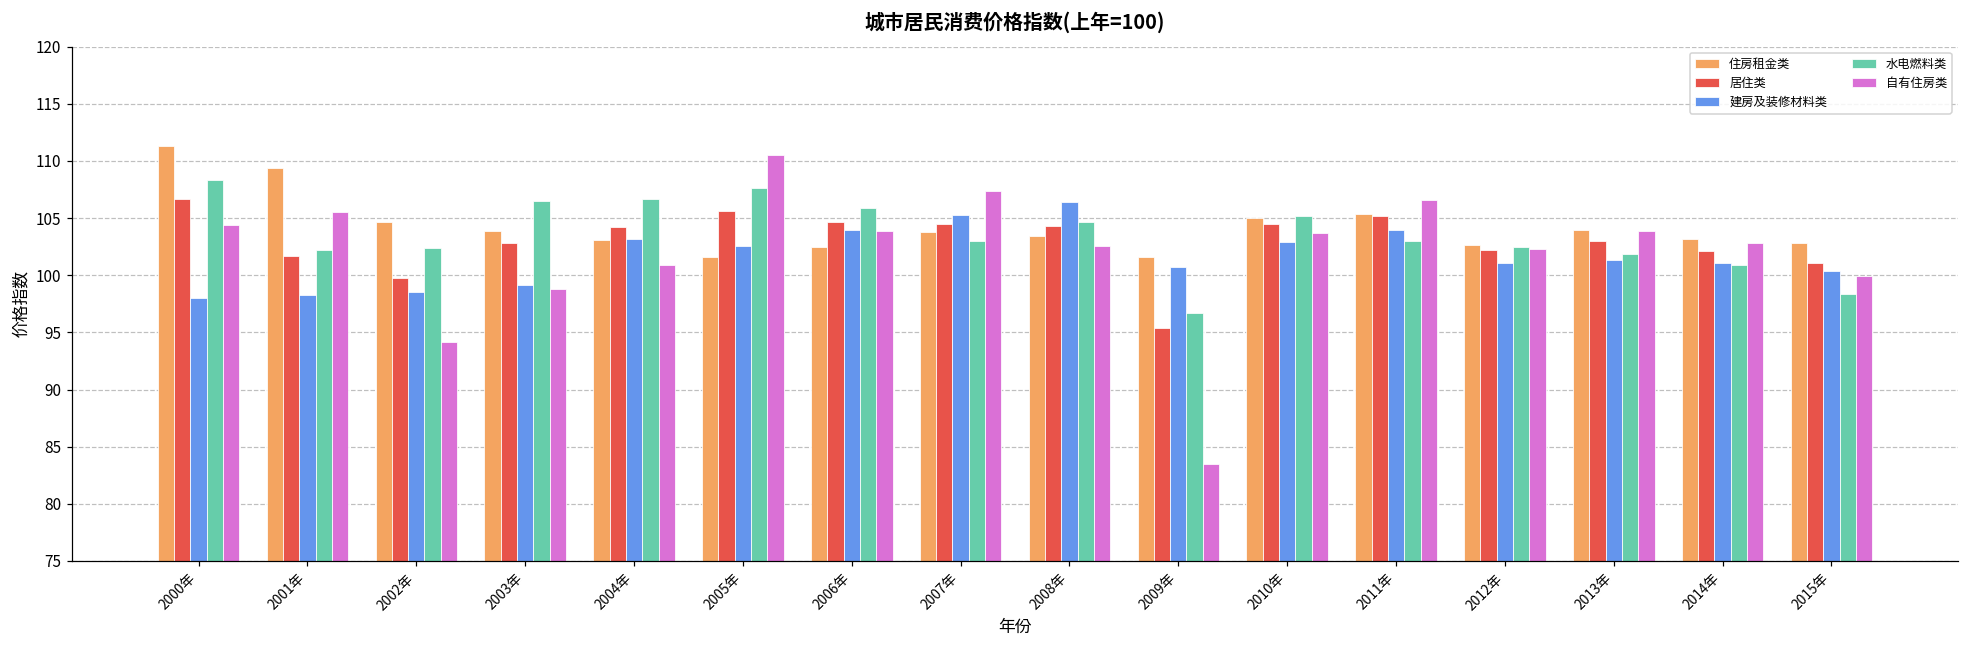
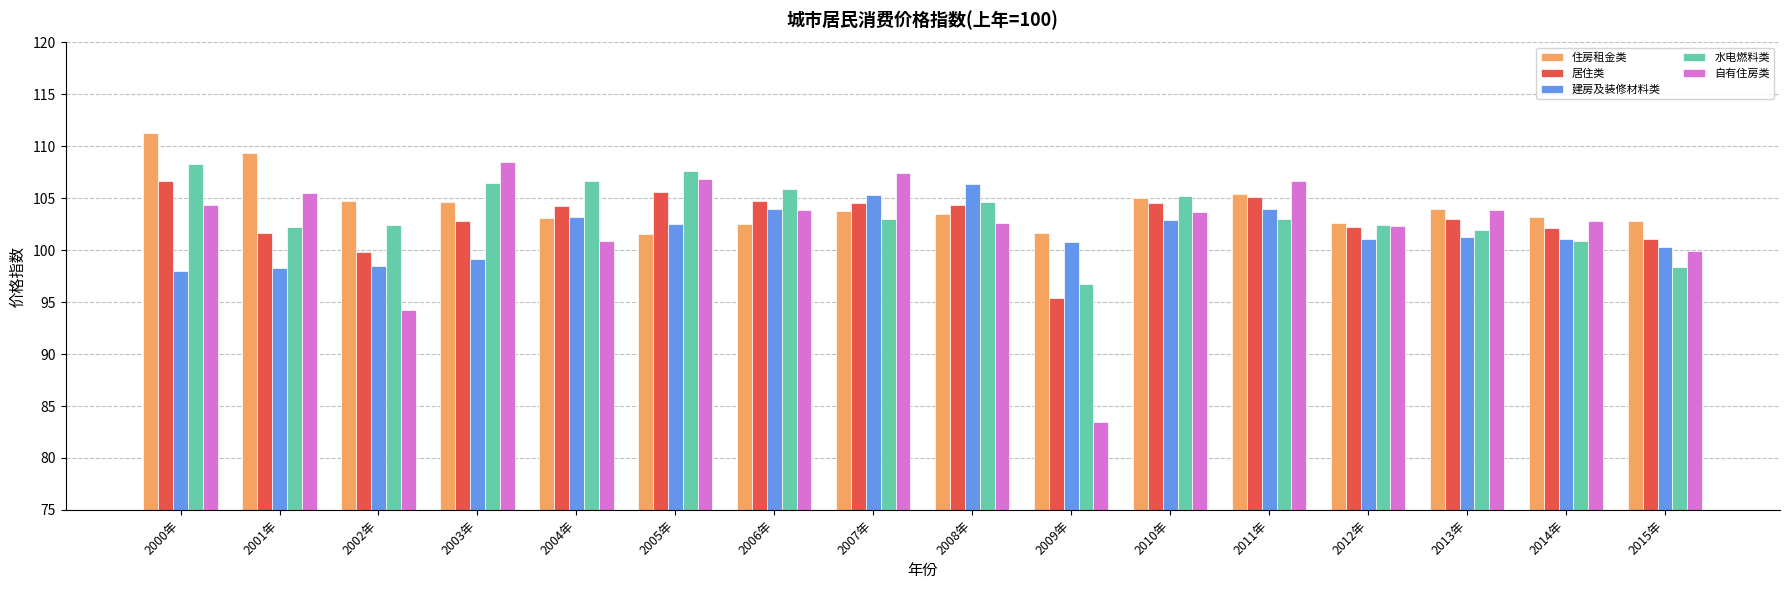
  {
    "住房租金类": {
      "2000年": 111.3,
      "2001年": 109.4,
      "2002年": 104.7,
-     "2003年": 103.8,
+     "2003年": 104.7,
      "2004年": 103.1,
      "2005年": 101.6,
      "2006年": 102.5,
      "2007年": 103.8,
      "2008年": 103.5,
      "2009年": 101.6,
      "2010年": 105.0,
      "2011年": 105.4,
      "2012年": 102.7,
      "2013年": 104.0,
      "2014年": 103.2,
      "2015年": 102.8
    },
    "居住类": {
      "2000年": 106.7,
      "2001年": 101.7,
      "2002年": 99.8,
      "2003年": 102.8,
      "2004年": 104.3,
      "2005年": 105.6,
      "2006年": 104.7,
      "2007年": 104.5,
      "2008年": 104.3,
      "2009年": 95.4,
      "2010年": 104.5,
      "2011年": 105.1,
      "2012年": 102.2,
      "2013年": 103.0,
      "2014年": 102.1,
      "2015年": 101.0
    },
    "建房及装修材料类": {
      "2000年": 98.0,
      "2001年": 98.3,
      "2002年": 98.5,
      "2003年": 99.2,
      "2004年": 103.2,
      "2005年": 102.6,
      "2006年": 103.9,
      "2007年": 105.3,
      "2008年": 106.4,
      "2009年": 100.8,
      "2010年": 102.9,
      "2011年": 103.9,
      "2012年": 101.1,
      "2013年": 101.3,
      "2014年": 101.1,
      "2015年": 100.4
    },
    "水电燃料类": {
      "2000年": 108.3,
      "2001年": 102.2,
      "2002年": 102.4,
      "2003年": 106.5,
      "2004年": 106.7,
      "2005年": 107.7,
      "2006年": 105.9,
      "2007年": 103.0,
      "2008年": 104.7,
      "2009年": 96.7,
      "2010年": 105.2,
      "2011年": 103.0,
      "2012年": 102.5,
      "2013年": 101.9,
      "2014年": 100.9,
      "2015年": 98.4
    },
    "自有住房类": {
      "2000年": 104.4,
      "2001年": 105.5,
      "2002年": 94.2,
-     "2003年": 98.8,
+     "2003年": 108.5,
      "2004年": 100.9,
-     "2005年": 110.5,
+     "2005年": 106.8,
      "2006年": 103.9,
      "2007年": 107.4,
      "2008年": 102.6,
      "2009年": 83.5,
      "2010年": 103.7,
      "2011年": 106.6,
      "2012年": 102.3,
      "2013年": 103.9,
      "2014年": 102.8,
      "2015年": 100.0
    }
  }
